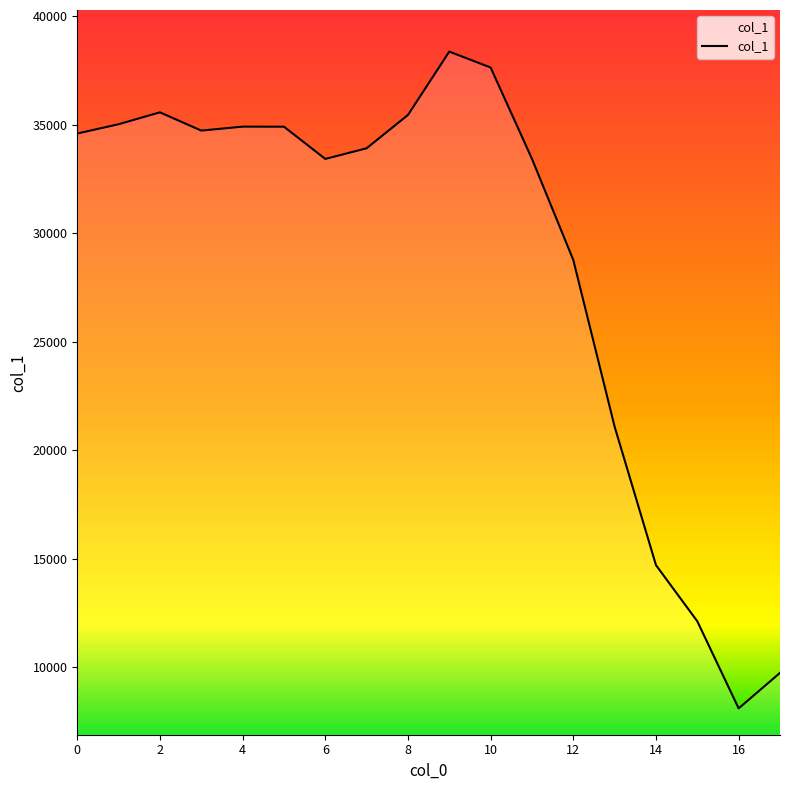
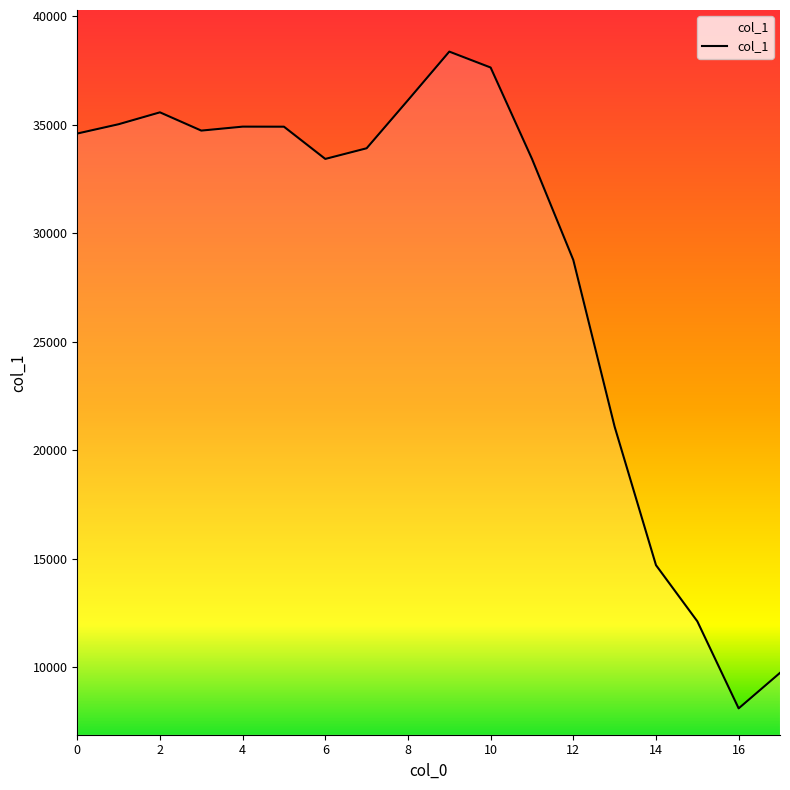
  {
    "0": 34600,
    "2": 35600,
    "4": 34900,
    "6": 33400,
-   "8": 35500,
+   "8": 36100,
    "10": 37600,
    "12": 28800,
    "14": 14700,
    "16": 8100
  }
